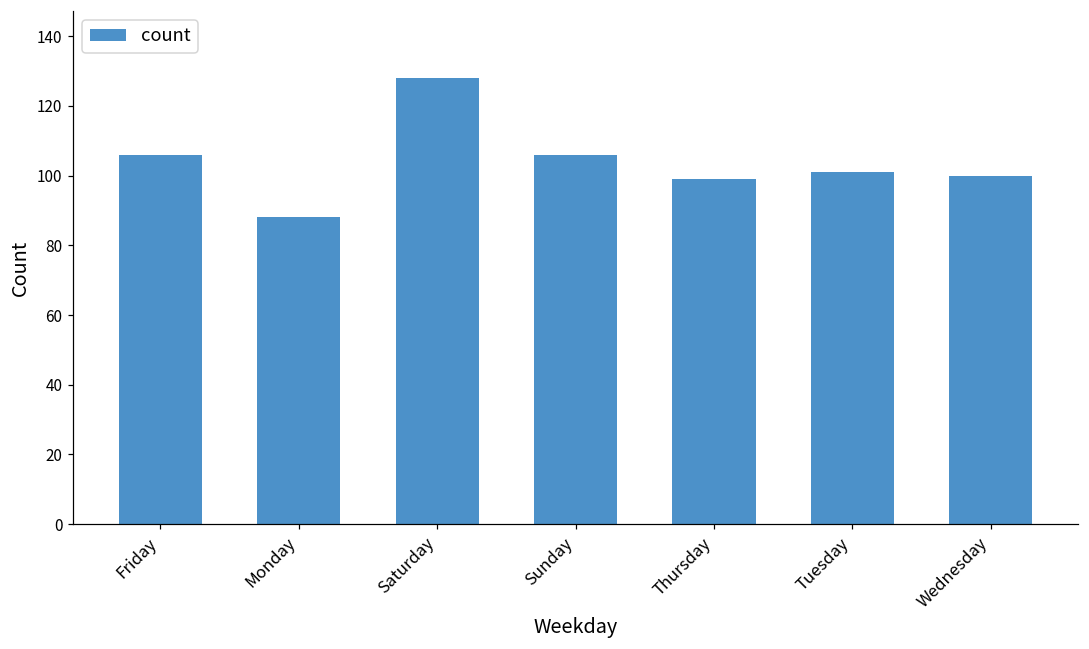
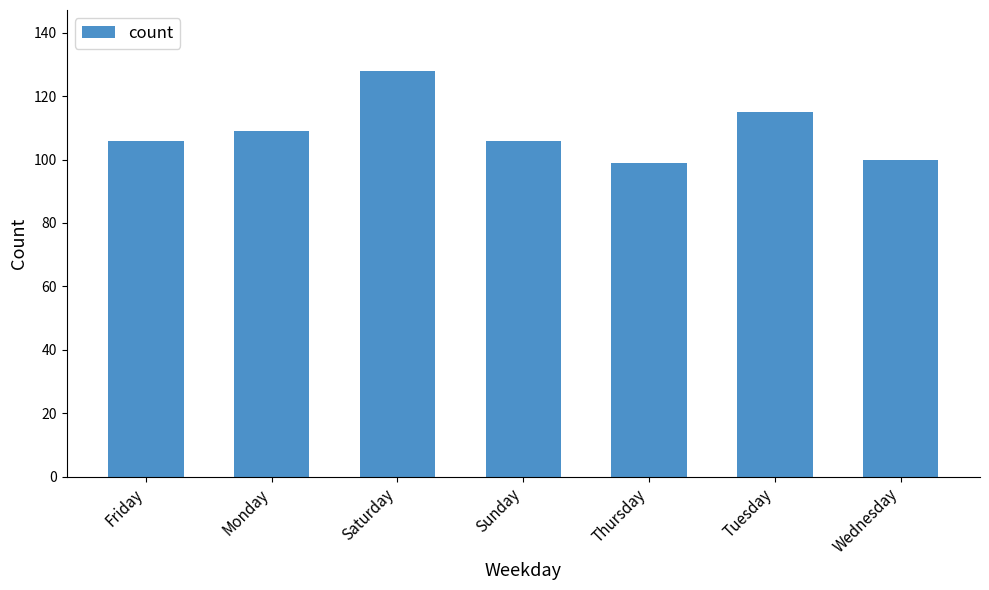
  {
    "Friday": 106,
-   "Monday": 88,
+   "Monday": 109,
    "Saturday": 128,
    "Sunday": 106,
    "Thursday": 99,
-   "Tuesday": 101,
+   "Tuesday": 115,
    "Wednesday": 100
  }
